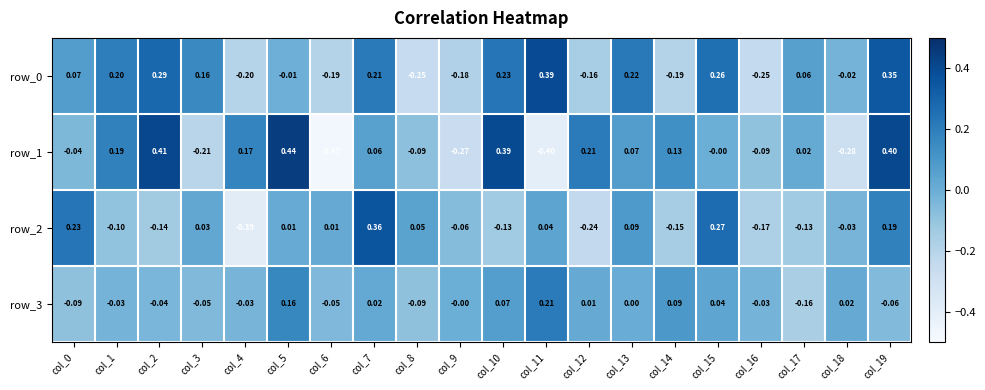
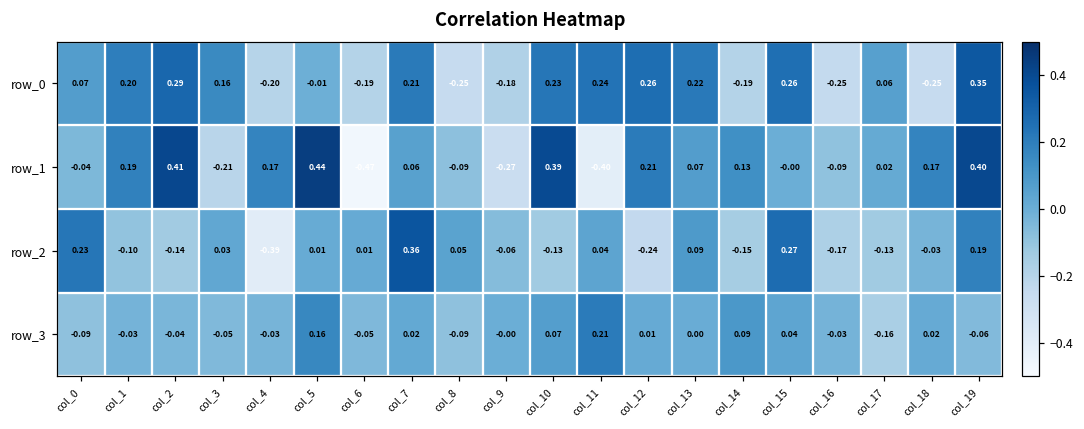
  {
    "row_0": {
      "col_0": 0.07,
      "col_1": 0.20,
      "col_2": 0.29,
      "col_3": 0.16,
      "col_4": -0.20,
      "col_5": -0.01,
      "col_6": -0.19,
      "col_7": 0.21,
      "col_8": -0.25,
      "col_9": -0.18,
      "col_10": 0.23,
-     "col_11": 0.39,
-     "col_12": -0.16,
+     "col_11": 0.24,
+     "col_12": 0.26,
      "col_13": 0.22,
      "col_14": -0.19,
      "col_15": 0.26,
      "col_16": -0.25,
      "col_17": 0.06,
-     "col_18": -0.02,
+     "col_18": -0.25,
      "col_19": 0.35
    },
    "row_1": {
      "col_0": -0.04,
      "col_1": 0.19,
      "col_2": 0.41,
      "col_3": -0.21,
      "col_4": 0.17,
      "col_5": 0.44,
      "col_7": 0.06,
      "col_8": -0.09,
      "col_9": -0.27,
      "col_10": 0.39,
      "col_12": 0.21,
      "col_13": 0.07,
      "col_14": 0.13,
      "col_15": -0.00,
      "col_16": -0.09,
      "col_17": 0.02,
-     "col_18": -0.28,
+     "col_18": 0.17,
      "col_19": 0.40
    },
    "row_2": {
      "col_0": 0.23,
      "col_1": -0.10,
      "col_2": -0.14,
      "col_3": 0.03,
      "col_5": 0.01,
      "col_6": 0.01,
      "col_7": 0.36,
      "col_8": 0.05,
      "col_9": -0.06,
      "col_10": -0.13,
      "col_11": 0.04,
      "col_12": -0.24,
      "col_13": 0.09,
      "col_14": -0.15,
      "col_15": 0.27,
      "col_16": -0.17,
      "col_17": -0.13,
      "col_18": -0.03,
      "col_19": 0.19
    },
    "row_3": {
      "col_0": -0.09,
      "col_1": -0.03,
      "col_2": -0.04,
      "col_3": -0.05,
      "col_4": -0.03,
      "col_5": 0.16,
      "col_6": -0.05,
      "col_7": 0.02,
      "col_8": -0.09,
      "col_9": -0.00,
      "col_10": 0.07,
      "col_11": 0.21,
      "col_12": 0.01,
      "col_13": 0.00,
      "col_14": 0.09,
      "col_15": 0.04,
      "col_16": -0.03,
      "col_17": -0.16,
      "col_18": 0.02,
      "col_19": -0.06
    }
  }
